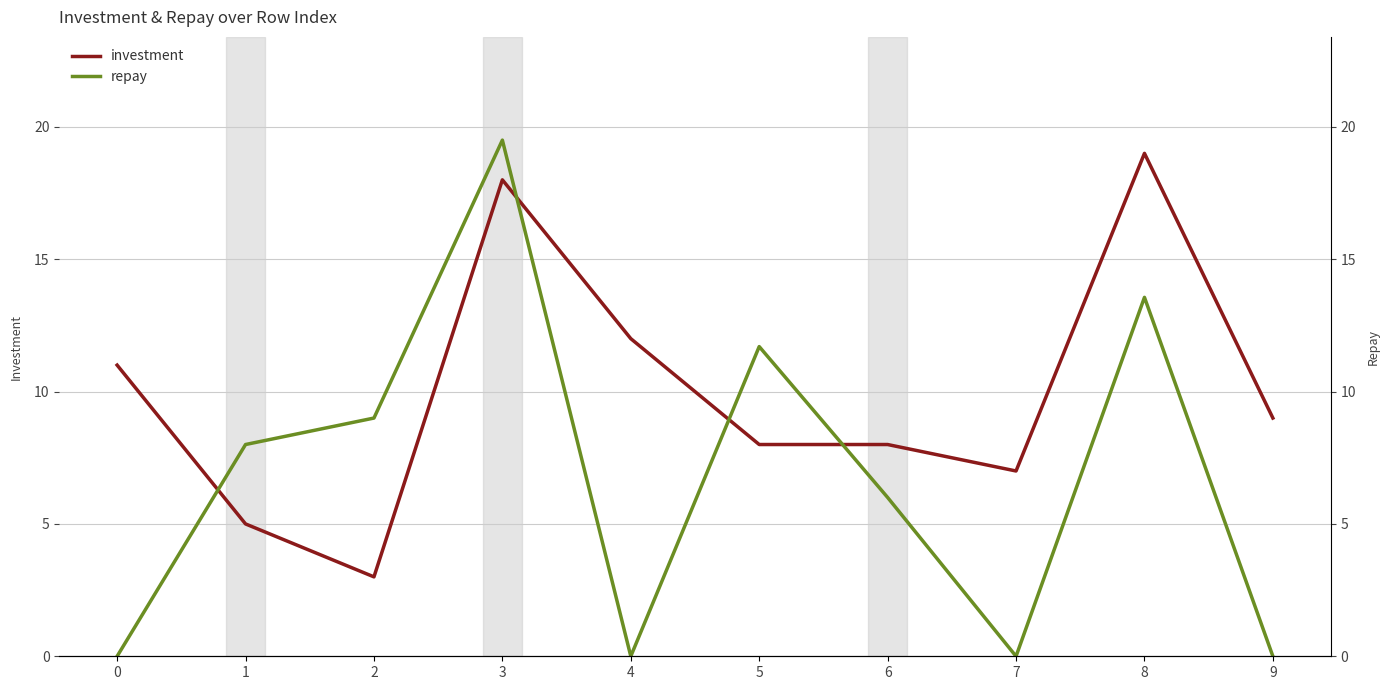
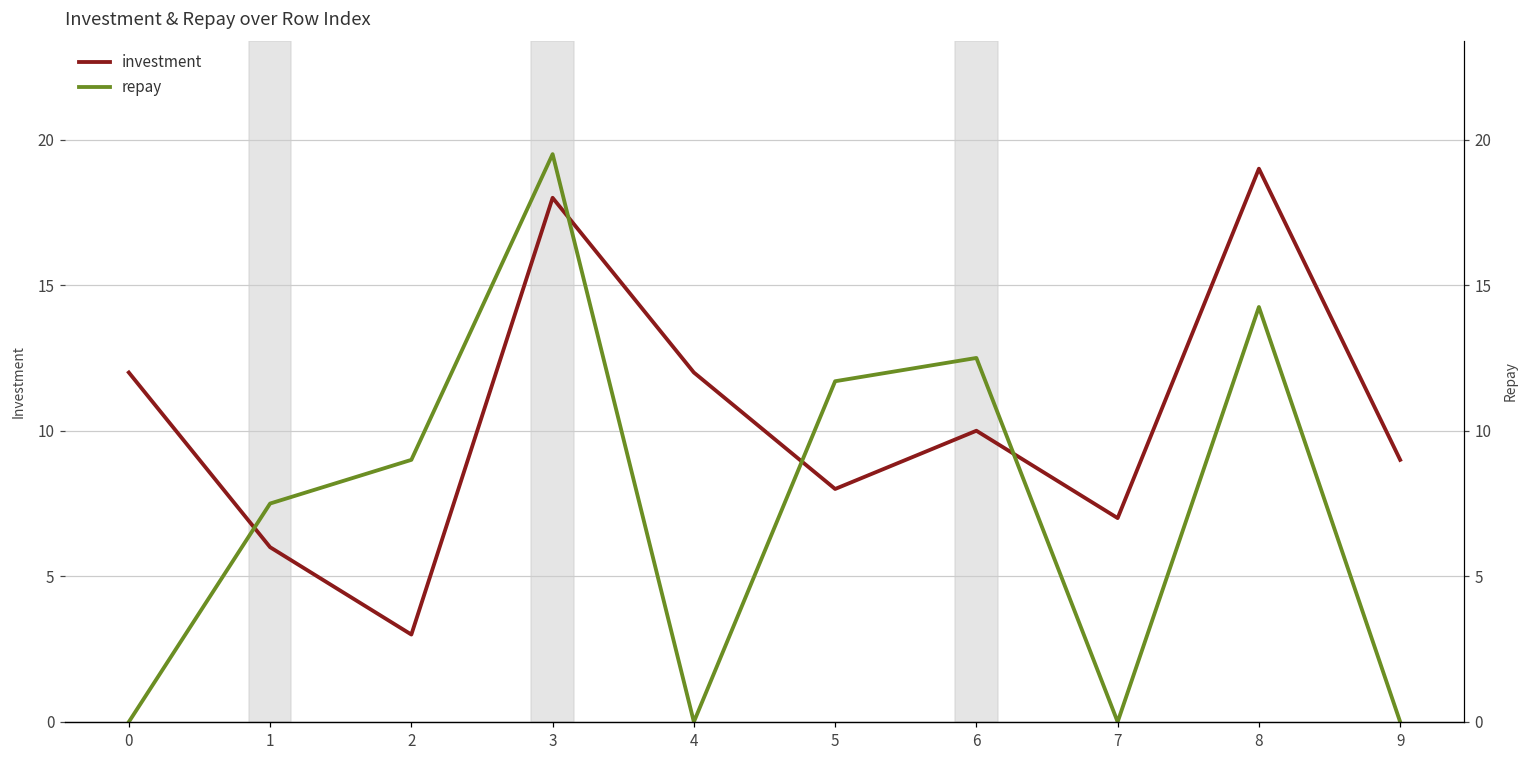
  {
    "investment": {
-     "0": 11,
-     "1": 5,
+     "0": 12,
+     "1": 6,
      "2": 3,
      "3": 18,
      "4": 12,
      "5": 8,
-     "6": 8,
+     "6": 10,
      "7": 7,
      "8": 19,
      "9": 9
    },
    "repay": {
      "0": 0.0,
-     "1": 8.0,
+     "1": 7.5,
      "2": 9.0,
      "3": 19.5,
      "4": 0.0,
      "5": 11.7,
-     "6": 6.0,
+     "6": 12.5,
      "7": 0.0,
-     "8": 13.6,
+     "8": 14.3,
      "9": 0.0
    }
  }
